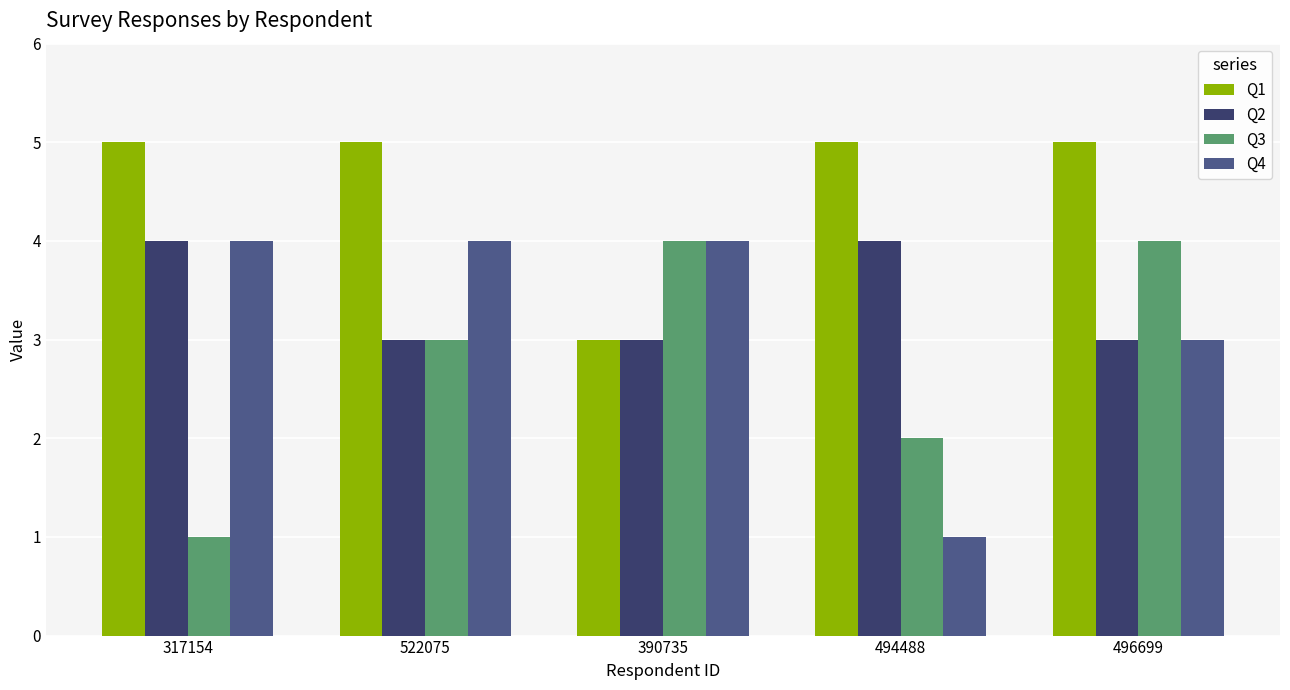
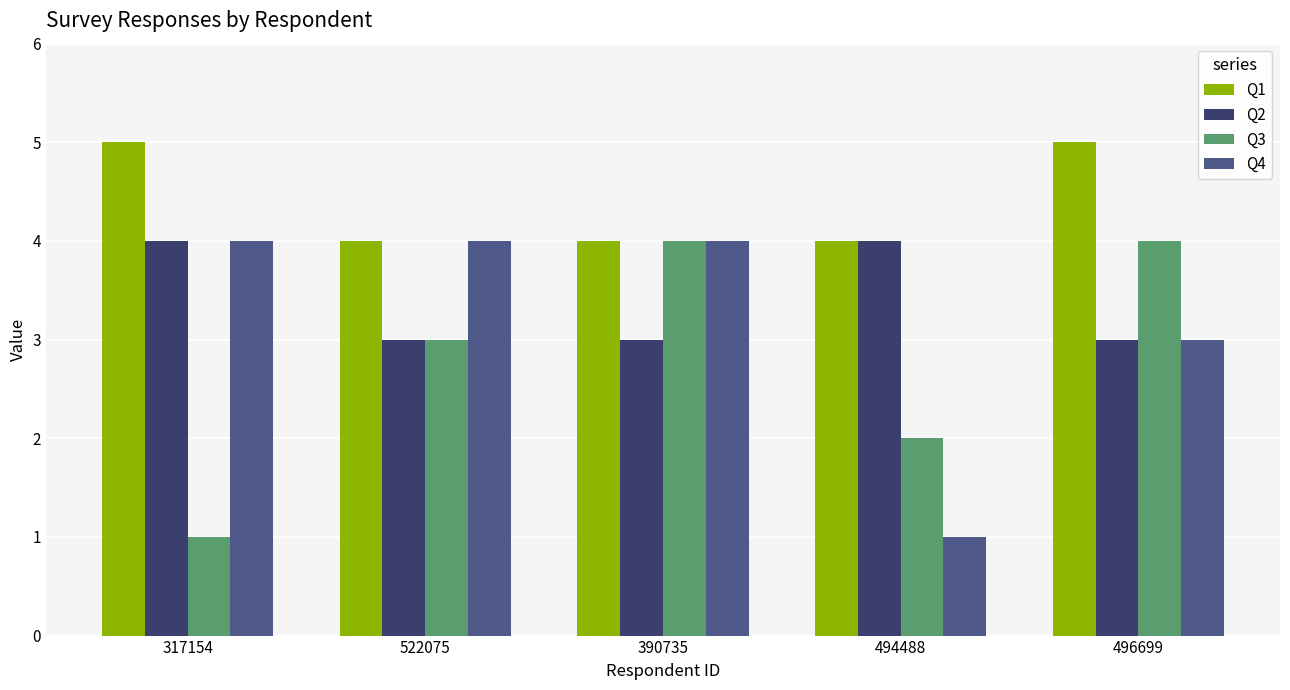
  {
    "Q1": {
      "317154": 5,
-     "522075": 5,
-     "390735": 3,
-     "494488": 5,
+     "522075": 4,
+     "390735": 4,
+     "494488": 4,
      "496699": 5
    },
    "Q3": {
      "317154": 1,
      "522075": 3,
      "390735": 4,
      "494488": 2,
      "496699": 4
    }
  }
